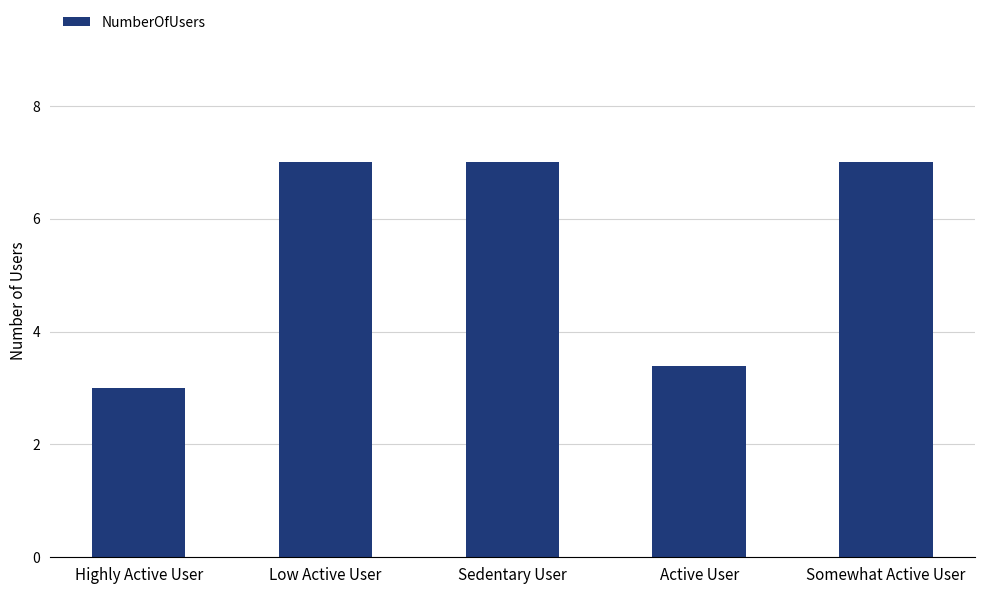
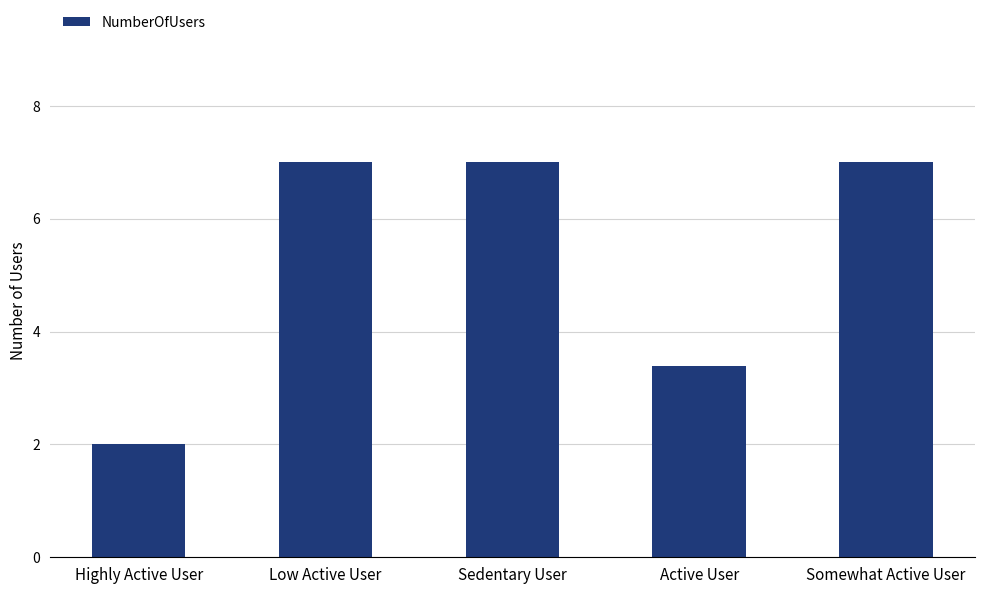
  {
-   "Highly Active User": 3,
+   "Highly Active User": 2,
    "Low Active User": 7,
    "Sedentary User": 7,
    "Active User": 3.4,
    "Somewhat Active User": 7
  }
